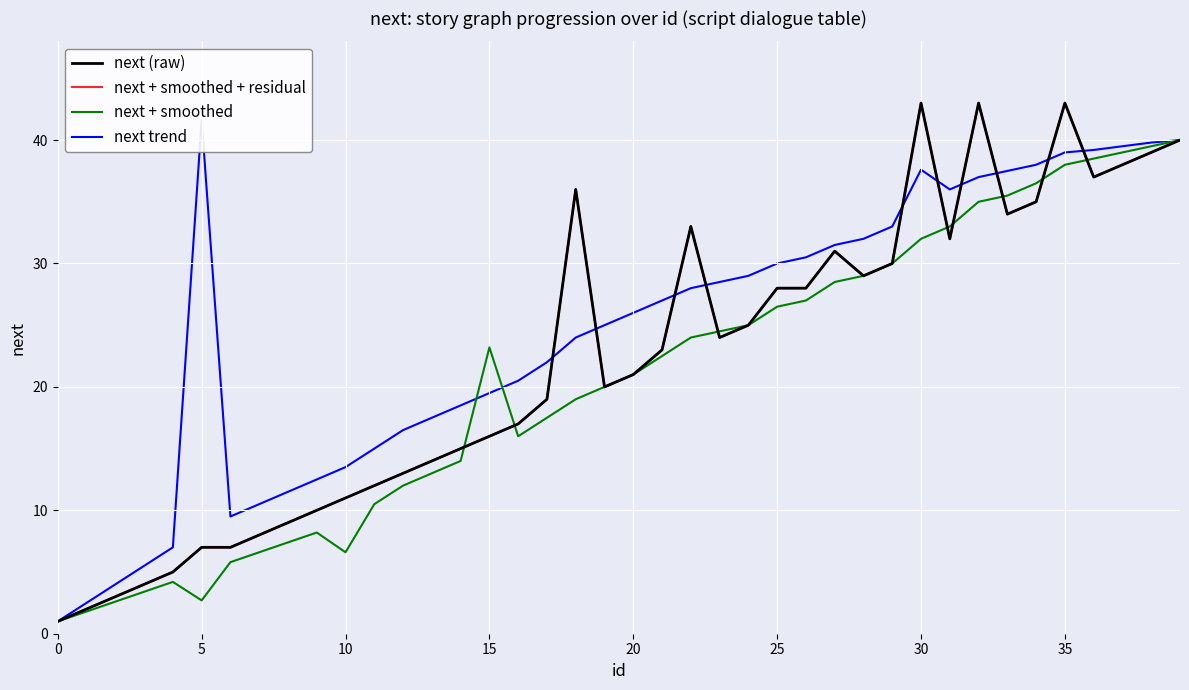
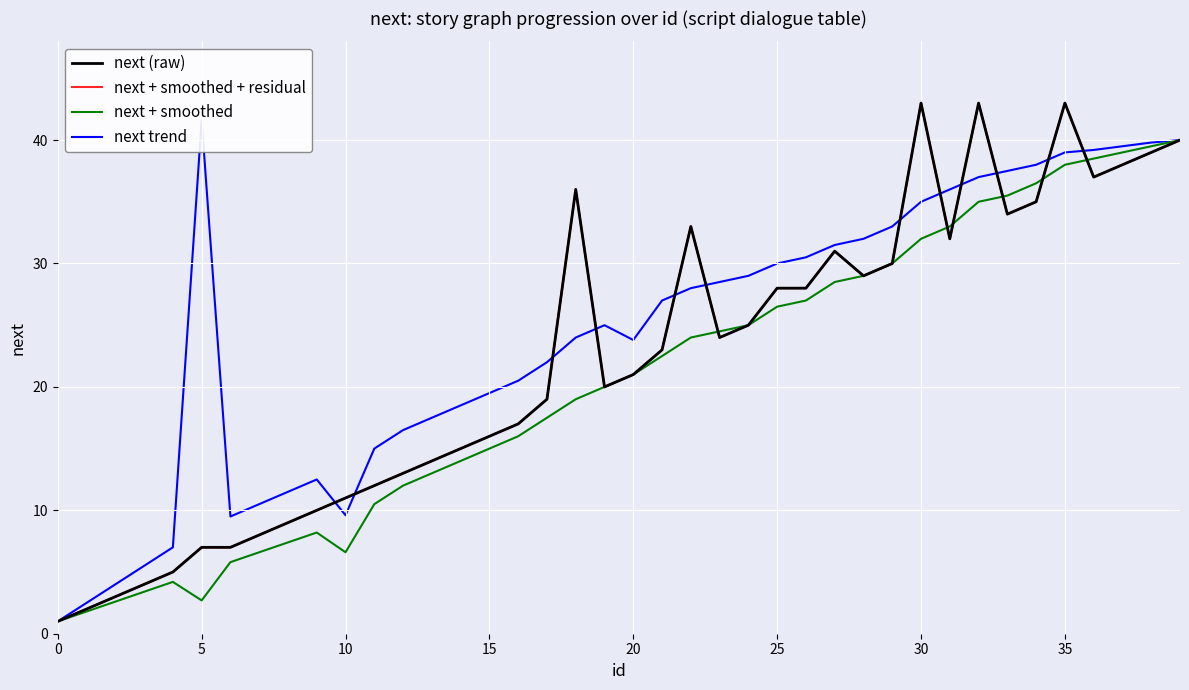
  {
    "next + smoothed + residual": {
      "5": 7.0,
      "10": 11.0,
      "15": 16.0,
      "25": 28.0,
      "30": 43.0,
      "35": 43.0
    },
    "next + smoothed": {
      "5": 2.7,
      "10": 6.6,
-     "15": 23.2,
+     "15": 15.0,
      "25": 26.5,
      "30": 32.0,
      "35": 38.0
    },
    "next trend": {
-     "10": 13.5,
+     "10": 9.6,
      "15": 19.5,
-     "20": 26.0,
+     "20": 23.8,
      "25": 30.0,
-     "30": 37.6,
+     "30": 35.0,
      "35": 39.0
    }
  }
